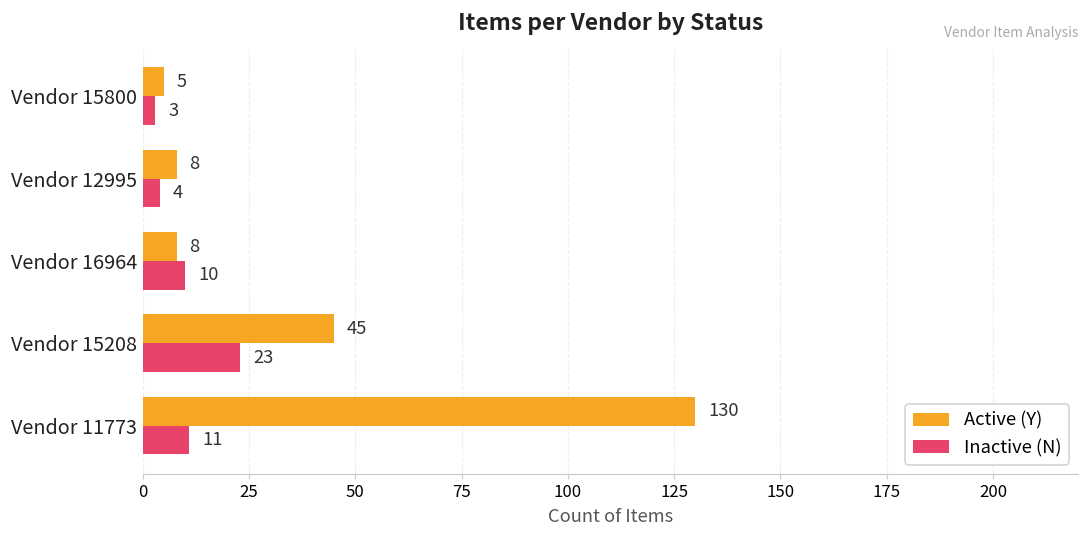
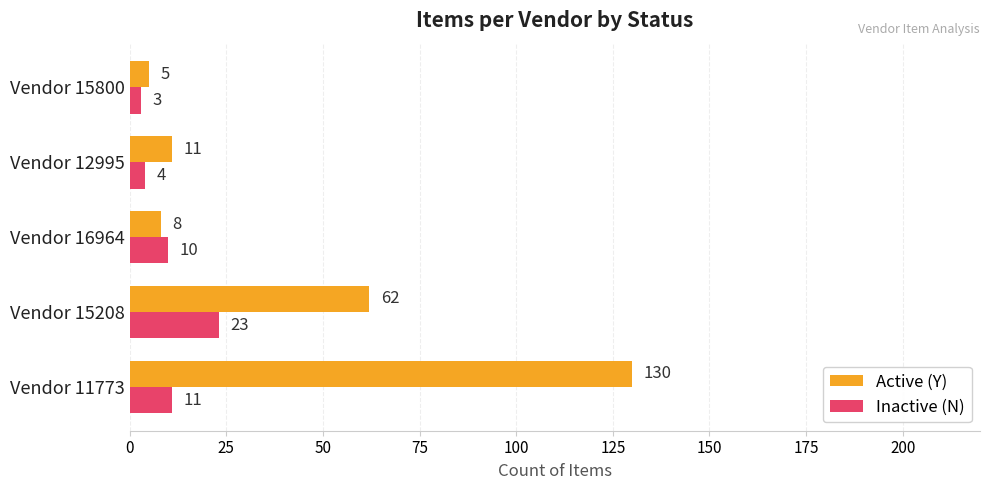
  {
    "Active (Y)": {
      "Vendor 15800": 5,
-     "Vendor 12995": 8,
+     "Vendor 12995": 11,
      "Vendor 16964": 8,
-     "Vendor 15208": 45,
+     "Vendor 15208": 62,
      "Vendor 11773": 130
    },
    "Inactive (N)": {
      "Vendor 15800": 3,
      "Vendor 12995": 4,
      "Vendor 16964": 10,
      "Vendor 15208": 23,
      "Vendor 11773": 11
    }
  }
